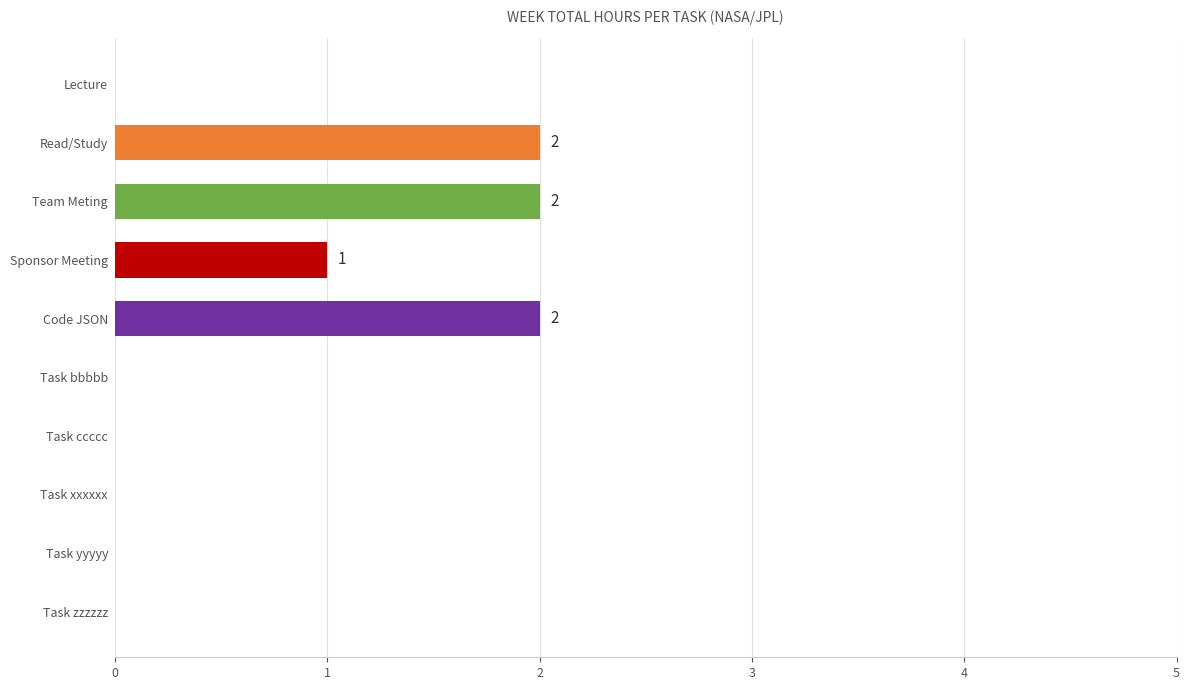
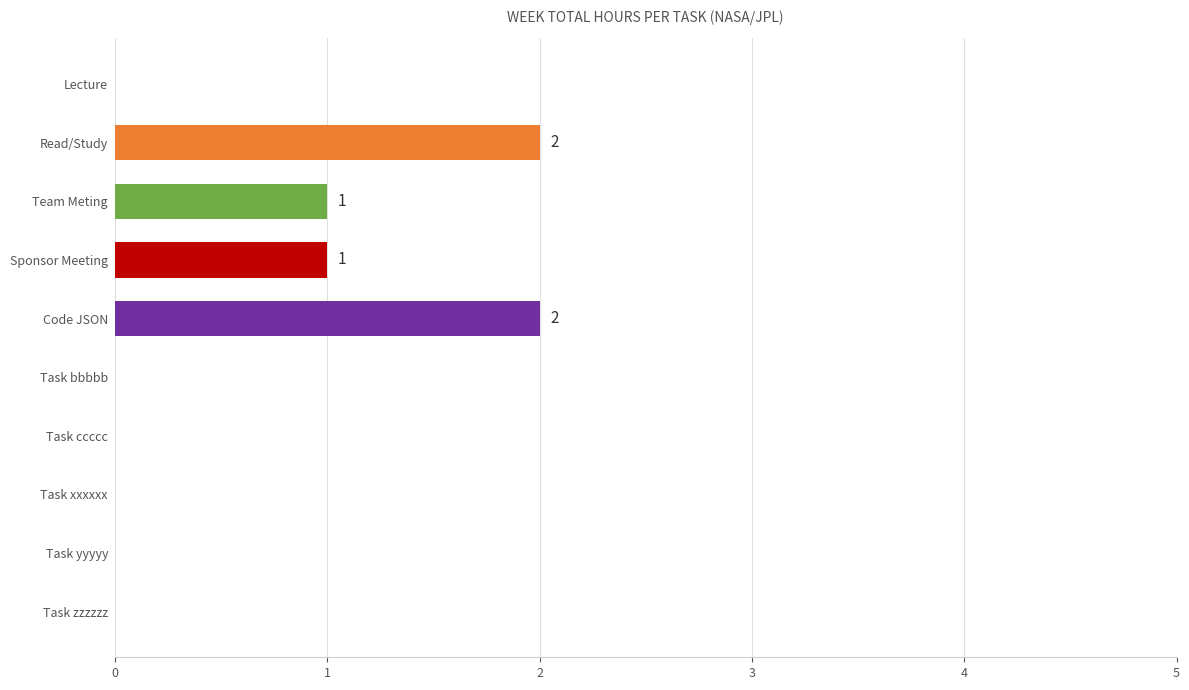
  {
    "Read/Study": 2,
-   "Team Meting": 2,
+   "Team Meting": 1,
    "Sponsor Meeting": 1,
    "Code JSON": 2
  }
